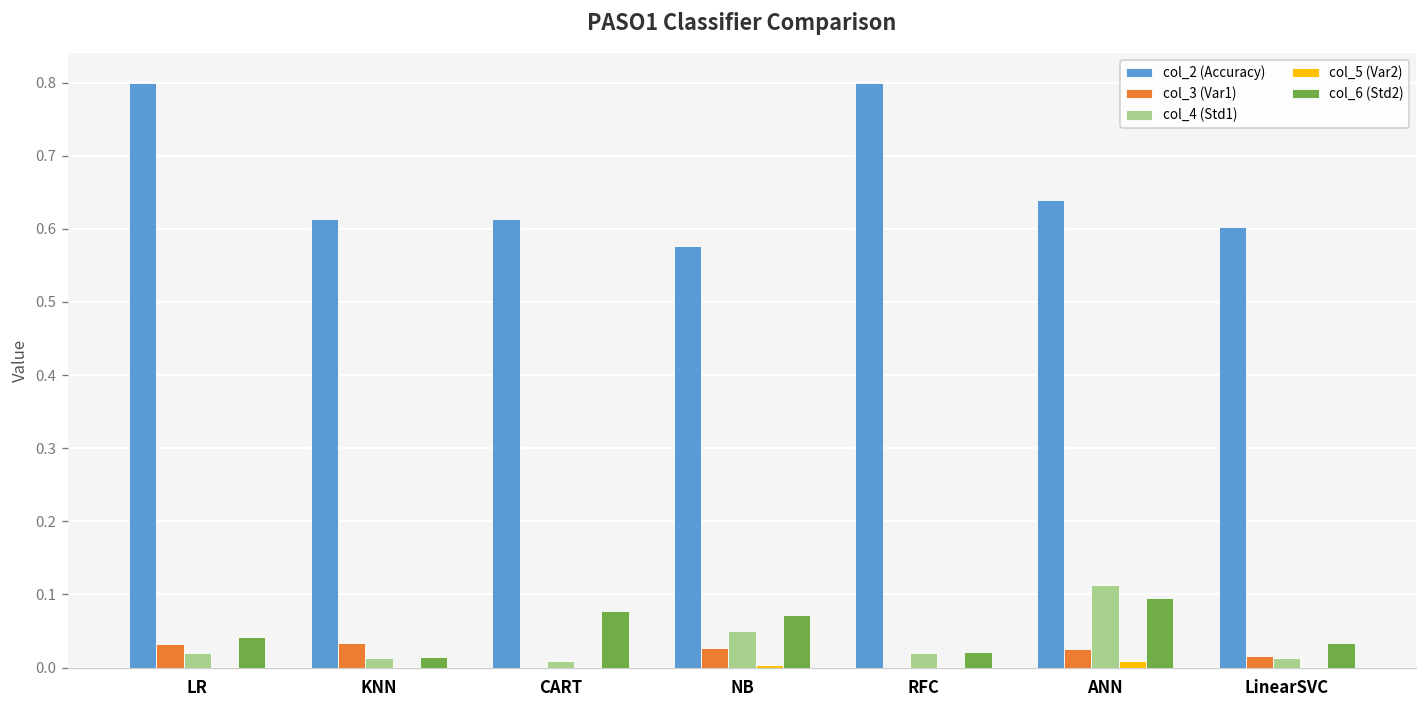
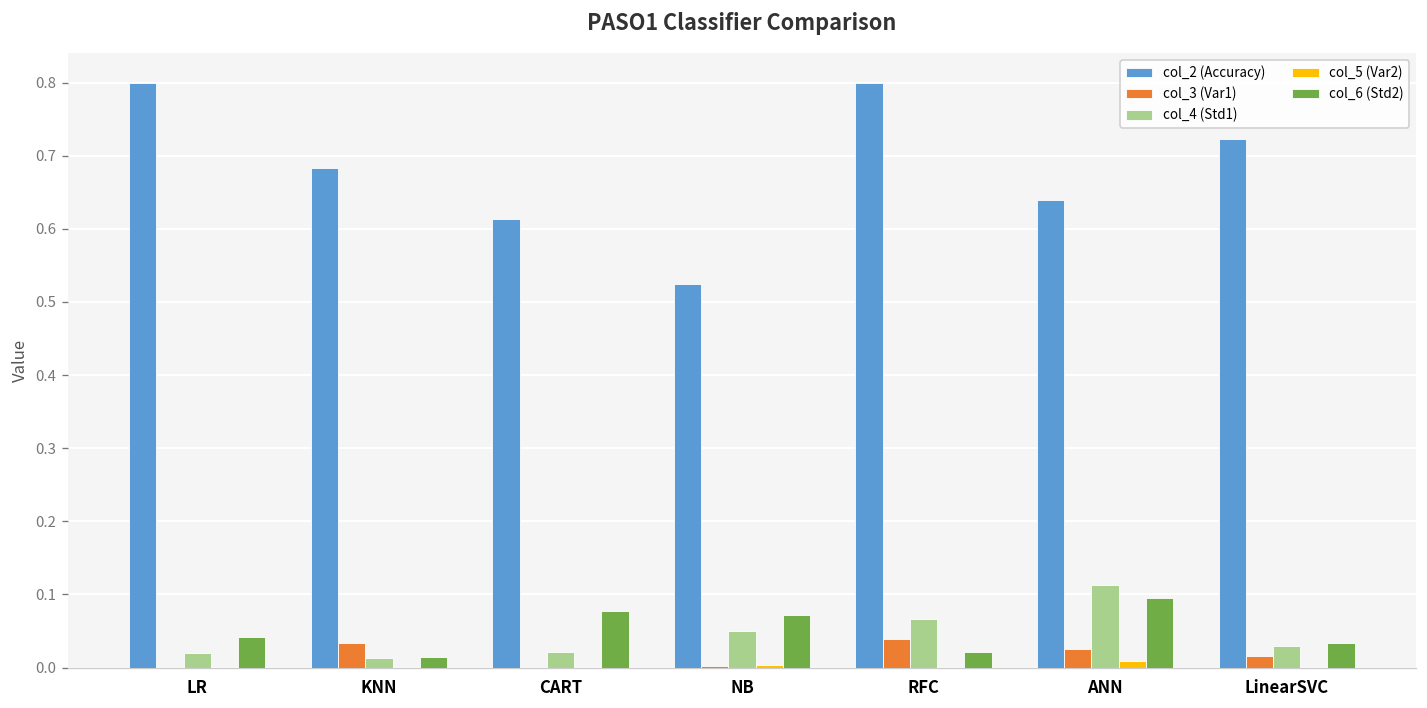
  {
    "col_2 (Accuracy)": {
      "LR": 0.80,
-     "KNN": 0.61,
+     "KNN": 0.68,
      "CART": 0.61,
-     "NB": 0.58,
+     "NB": 0.52,
      "RFC": 0.80,
      "ANN": 0.64,
-     "LinearSVC": 0.60
+     "LinearSVC": 0.72
    },
    "col_3 (Var1)": {
-     "LR": 0.03,
+     "LR": 0.00,
      "KNN": 0.03,
-     "NB": 0.03,
-     "RFC": 0.00,
+     "NB": 0.00,
+     "RFC": 0.04,
      "ANN": 0.03,
      "LinearSVC": 0.02
    },
    "col_4 (Std1)": {
      "LR": 0.02,
      "KNN": 0.01,
-     "CART": 0.01,
+     "CART": 0.02,
      "NB": 0.05,
-     "RFC": 0.02,
+     "RFC": 0.07,
      "ANN": 0.11,
-     "LinearSVC": 0.01
+     "LinearSVC": 0.03
    },
    "col_5 (Var2)": {
      "ANN": 0.01
    },
    "col_6 (Std2)": {
      "LR": 0.04,
      "KNN": 0.01,
      "CART": 0.08,
      "NB": 0.07,
      "RFC": 0.02,
      "ANN": 0.09,
      "LinearSVC": 0.03
    }
  }
